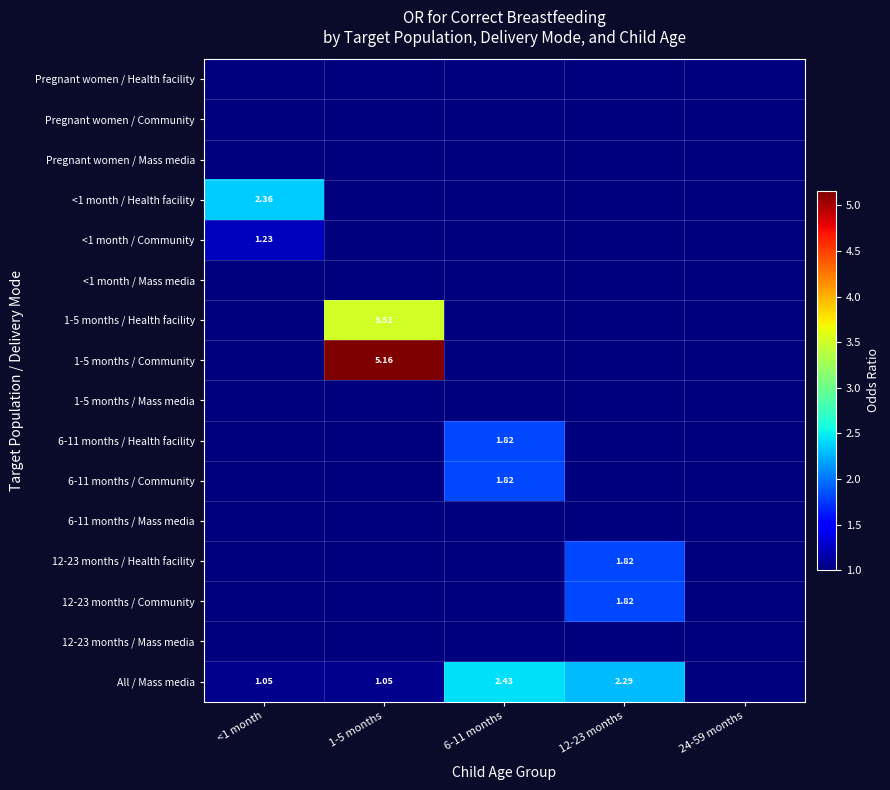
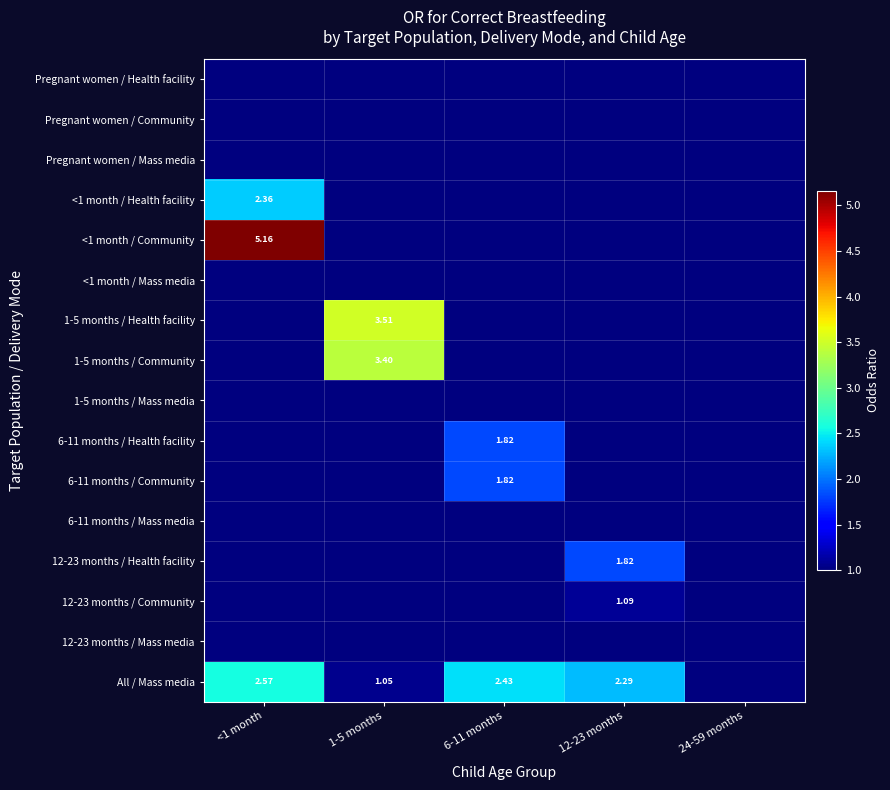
  {
    "<1 month / Health facility": {
      "<1 month": 2.36
    },
    "<1 month / Community": {
-     "<1 month": 1.23
+     "<1 month": 5.16
    },
    "1-5 months / Health facility": {
      "1-5 months": 3.51
    },
    "1-5 months / Community": {
-     "1-5 months": 5.16
+     "1-5 months": 3.40
    },
    "6-11 months / Health facility": {
      "6-11 months": 1.82
    },
    "6-11 months / Community": {
      "6-11 months": 1.82
    },
    "12-23 months / Health facility": {
      "12-23 months": 1.82
    },
    "12-23 months / Community": {
-     "12-23 months": 1.82
+     "12-23 months": 1.09
    },
    "All / Mass media": {
-     "<1 month": 1.05,
+     "<1 month": 2.57,
      "1-5 months": 1.05,
      "6-11 months": 2.43,
      "12-23 months": 2.29
    }
  }
